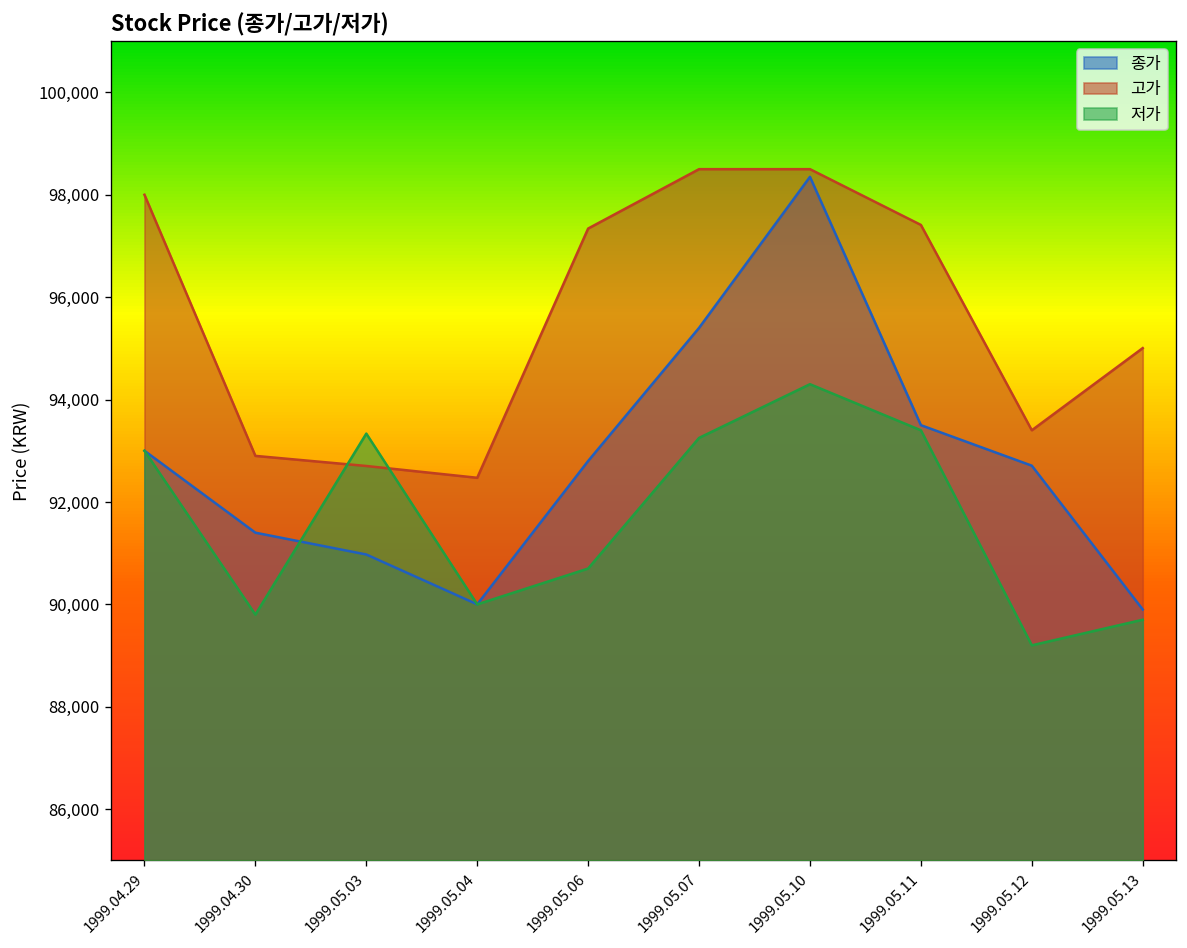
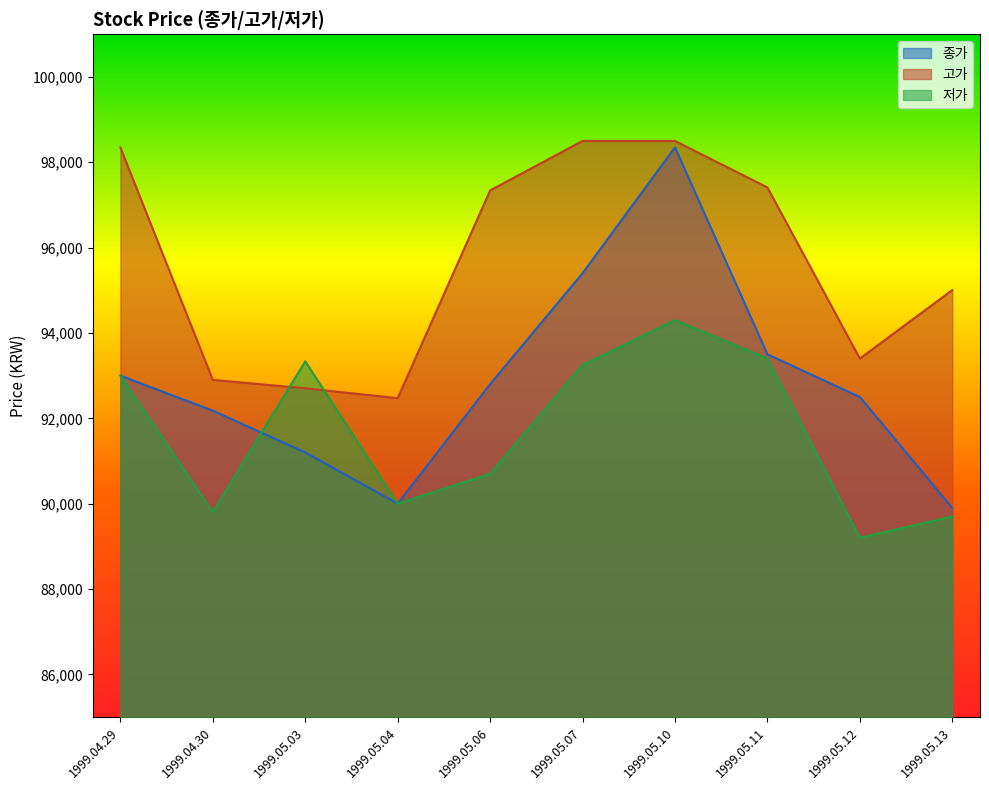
  {
    "종가": {
-     "1999.04.30": "91,400",
-     "1999.05.03": "91,000",
+     "1999.04.30": "92,200",
+     "1999.05.03": "91,200",
      "1999.05.06": "92,800",
      "1999.05.07": "95,400",
      "1999.05.10": "98,300",
      "1999.05.11": "93,500",
-     "1999.05.12": "92,700",
+     "1999.05.12": "92,500",
      "1999.05.13": "89,900"
    },
    "고가": {
-     "1999.04.29": "98,000",
+     "1999.04.29": "98,300",
      "1999.04.30": "92,900",
      "1999.05.03": "92,700",
      "1999.05.04": "92,500",
      "1999.05.06": "97,300",
      "1999.05.07": "98,500",
      "1999.05.10": "98,500",
      "1999.05.11": "97,400",
      "1999.05.12": "93,400",
      "1999.05.13": "95,000"
    },
    "저가": {
      "1999.04.30": "89,800",
      "1999.05.03": "93,300",
      "1999.05.06": "90,700",
      "1999.05.07": "93,300",
      "1999.05.10": "94,300",
      "1999.05.11": "93,400",
      "1999.05.12": "89,200",
      "1999.05.13": "89,700"
    }
  }
